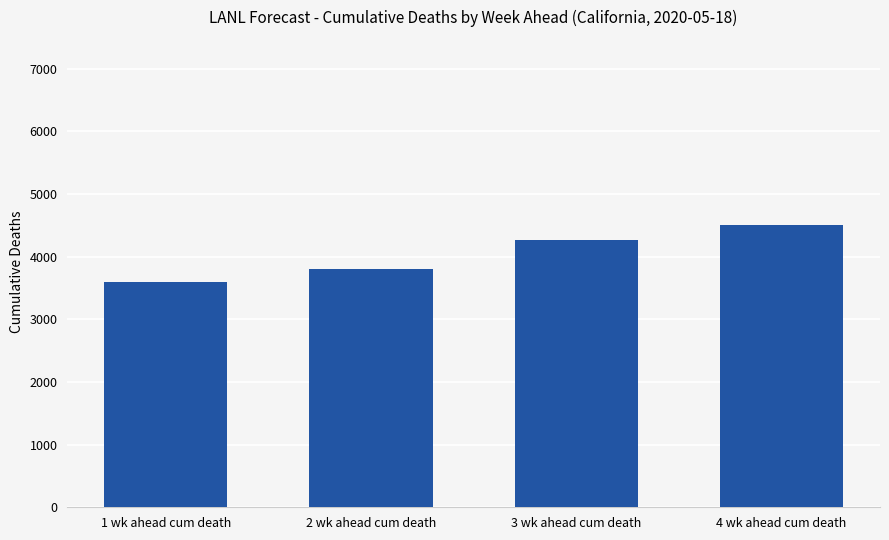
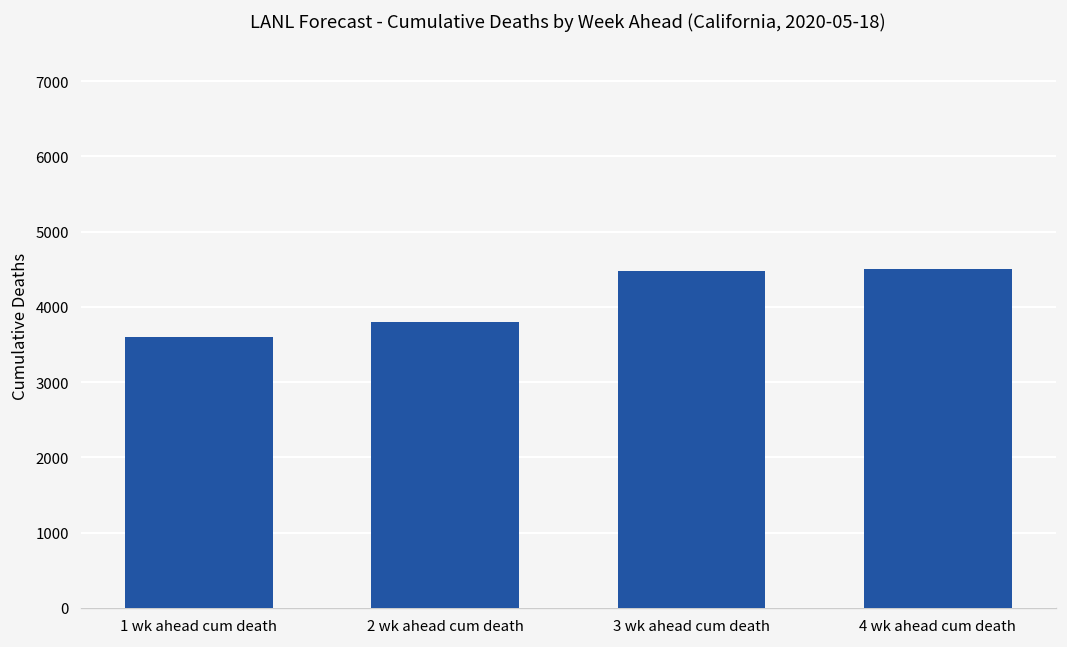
  {
    "1 wk ahead cum death": 3600,
    "2 wk ahead cum death": 3800,
-   "3 wk ahead cum death": 4300,
+   "3 wk ahead cum death": 4500,
    "4 wk ahead cum death": 4500
  }
